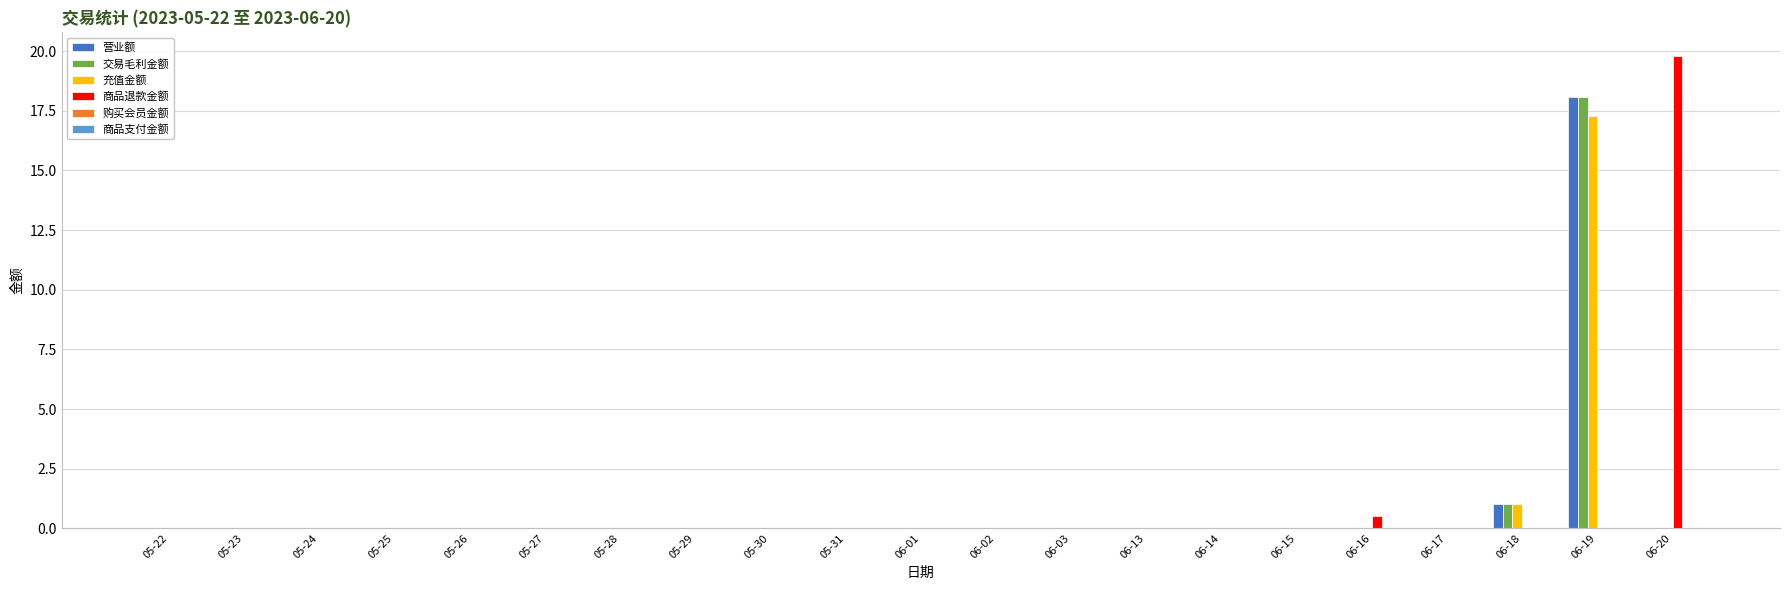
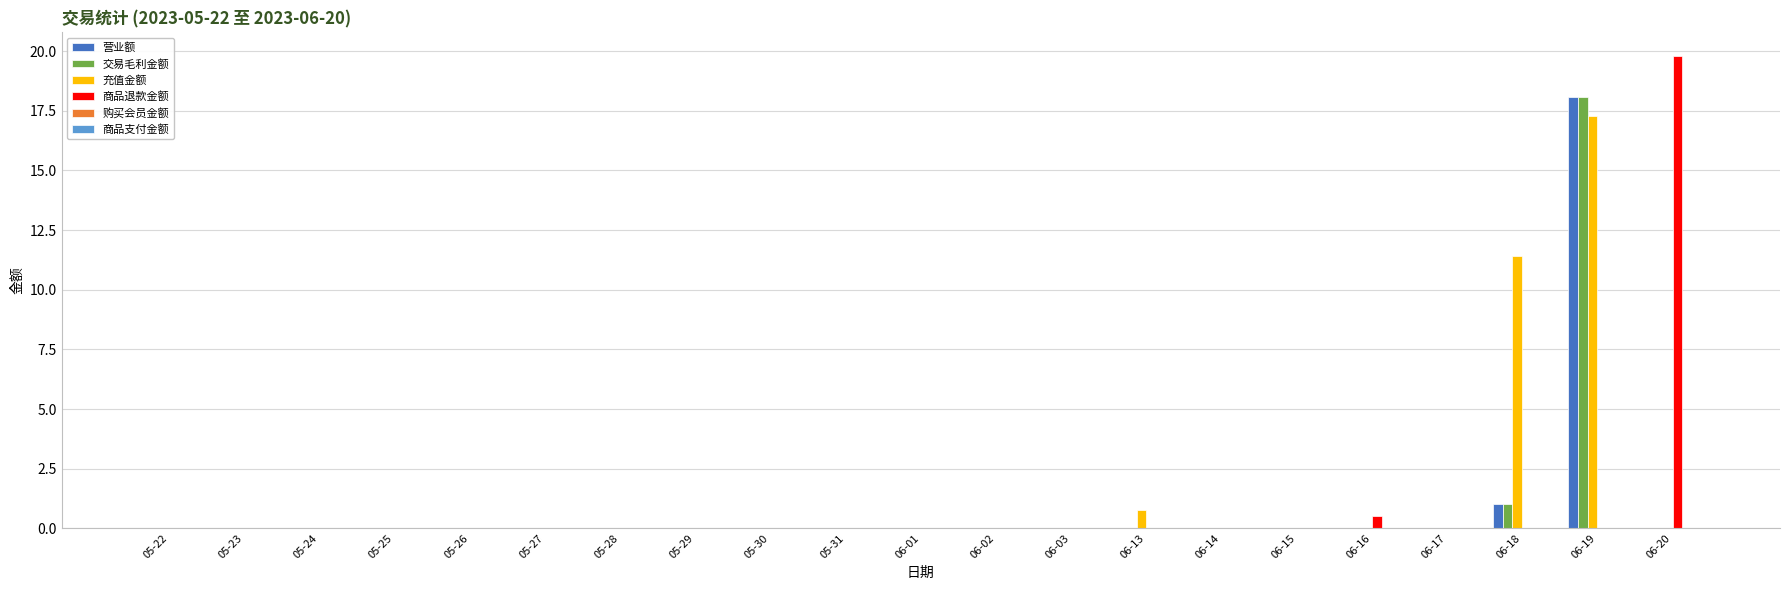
  {
    "交易毛利金额": {
      "05-22": 0.0,
      "05-23": 0.0,
      "05-24": 0.0,
      "05-25": 0.0,
      "05-26": 0.0,
      "05-27": 0.0,
      "05-28": 0.0,
      "05-29": 0.0,
      "05-30": 0.0,
      "05-31": 0.0,
      "06-01": 0.0,
      "06-02": 0.0,
      "06-03": 0.0,
      "06-14": 0.0,
      "06-15": 0.0,
      "06-17": 0.0,
      "06-18": 1.0,
      "06-19": 18.1,
      "06-20": 0.0
    },
    "充值金额": {
      "05-22": 0.0,
      "05-23": 0.0,
      "05-24": 0.0,
      "05-25": 0.0,
      "05-26": 0.0,
      "05-27": 0.0,
      "05-28": 0.0,
      "05-29": 0.0,
      "05-30": 0.0,
      "05-31": 0.0,
      "06-01": 0.0,
      "06-02": 0.0,
      "06-03": 0.0,
-     "06-13": 0.0,
+     "06-13": 0.8,
      "06-14": 0.0,
      "06-15": 0.0,
      "06-17": 0.0,
-     "06-18": 1.0,
+     "06-18": 11.4,
      "06-19": 17.3,
      "06-20": 0.0
    },
    "商品退款金额": {
      "05-22": 0.0,
      "05-23": 0.0,
      "05-24": 0.0,
      "05-25": 0.0,
      "05-26": 0.0,
      "05-27": 0.0,
      "05-28": 0.0,
      "05-29": 0.0,
      "05-30": 0.0,
      "05-31": 0.0,
      "06-01": 0.0,
      "06-02": 0.0,
      "06-03": 0.0,
      "06-13": 0.0,
      "06-14": 0.0,
      "06-15": 0.0,
      "06-16": 0.5,
      "06-17": 0.0,
      "06-18": 0.0,
      "06-19": 0.0,
      "06-20": 19.8
    },
    "购买会员金额": {
      "05-22": 0.0,
      "05-23": 0.0,
      "05-24": 0.0,
      "05-25": 0.0,
      "05-26": 0.0,
      "05-27": 0.0,
      "05-28": 0.0,
      "05-29": 0.0,
      "05-30": 0.0,
      "05-31": 0.0,
      "06-01": 0.0,
      "06-02": 0.0,
      "06-03": 0.0,
      "06-13": 0.0,
      "06-14": 0.0,
      "06-15": 0.0,
      "06-16": 0.0,
      "06-17": 0.0,
      "06-18": 0.0,
      "06-19": 0.0,
      "06-20": 0.0
    }
  }
